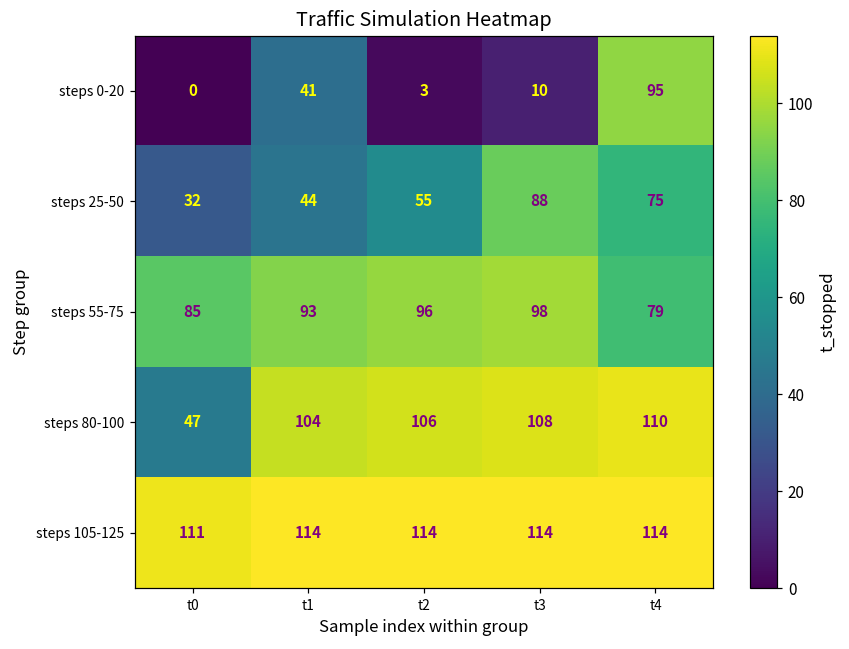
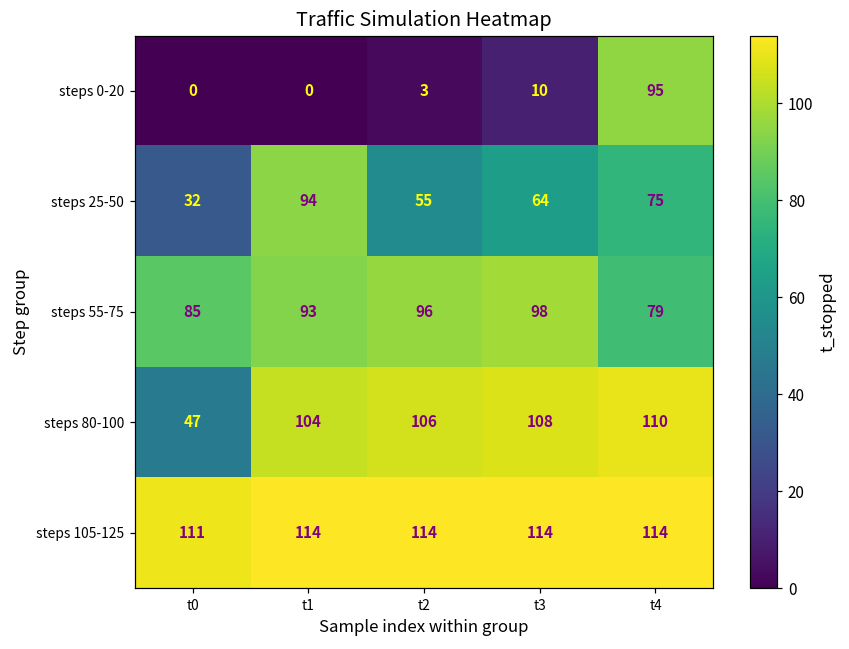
  {
    "steps 0-20": {
      "t0": 0,
-     "t1": 41,
+     "t1": 0,
      "t2": 3,
      "t3": 10,
      "t4": 95
    },
    "steps 25-50": {
      "t0": 32,
-     "t1": 44,
+     "t1": 94,
      "t2": 55,
-     "t3": 88,
+     "t3": 64,
      "t4": 75
    },
    "steps 55-75": {
      "t0": 85,
      "t1": 93,
      "t2": 96,
      "t3": 98,
      "t4": 79
    },
    "steps 80-100": {
      "t0": 47,
      "t1": 104,
      "t2": 106,
      "t3": 108,
      "t4": 110
    },
    "steps 105-125": {
      "t0": 111,
      "t1": 114,
      "t2": 114,
      "t3": 114,
      "t4": 114
    }
  }
